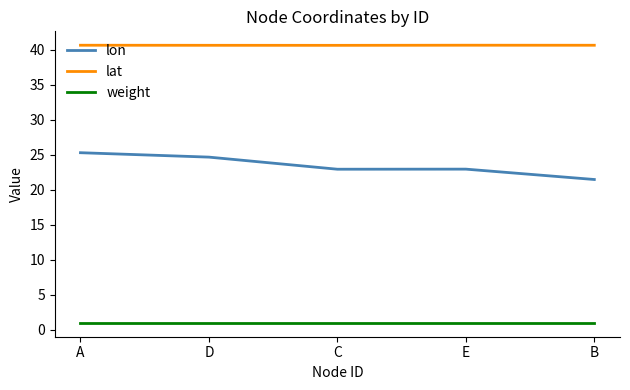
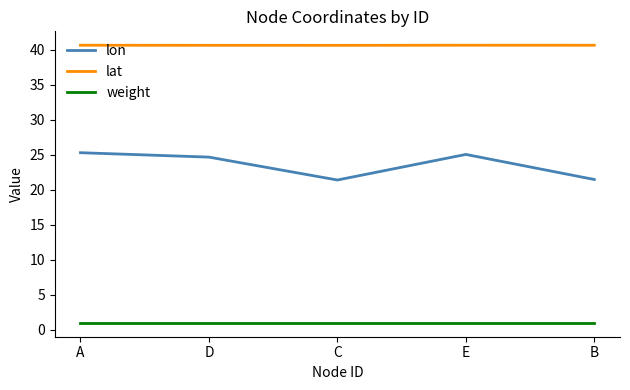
  {
    "lon": {
      "A": 25,
      "D": 25,
-     "C": 23,
-     "E": 23,
+     "C": 21,
+     "E": 25,
      "B": 21
    },
    "lat": {
      "A": 41,
      "D": 41,
      "C": 41,
      "E": 41,
      "B": 41
    },
    "weight": {
      "A": 1,
      "D": 1,
      "C": 1,
      "E": 1,
      "B": 1
    }
  }
